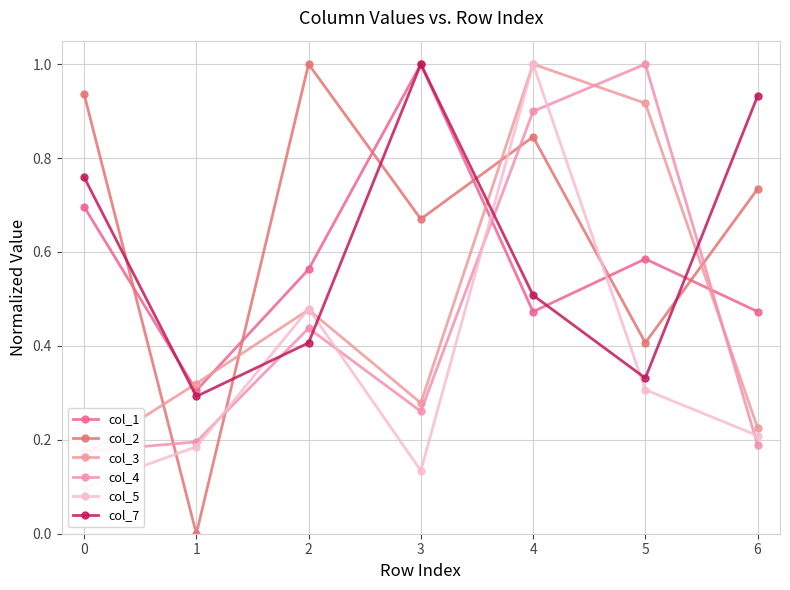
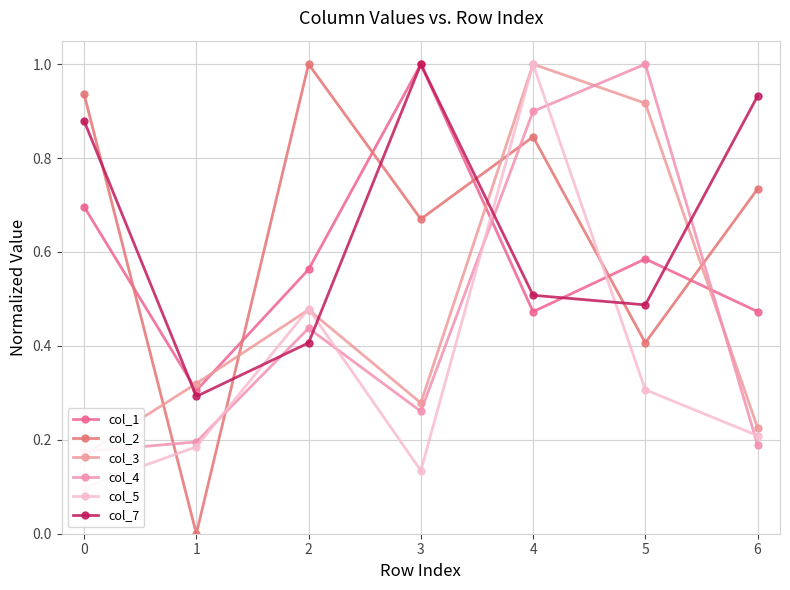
  {
    "col_7": {
-     "0": 0.76,
+     "0": 0.88,
      "1": 0.29,
      "2": 0.41,
      "4": 0.51,
-     "5": 0.33,
+     "5": 0.49,
      "6": 0.93
    }
  }
